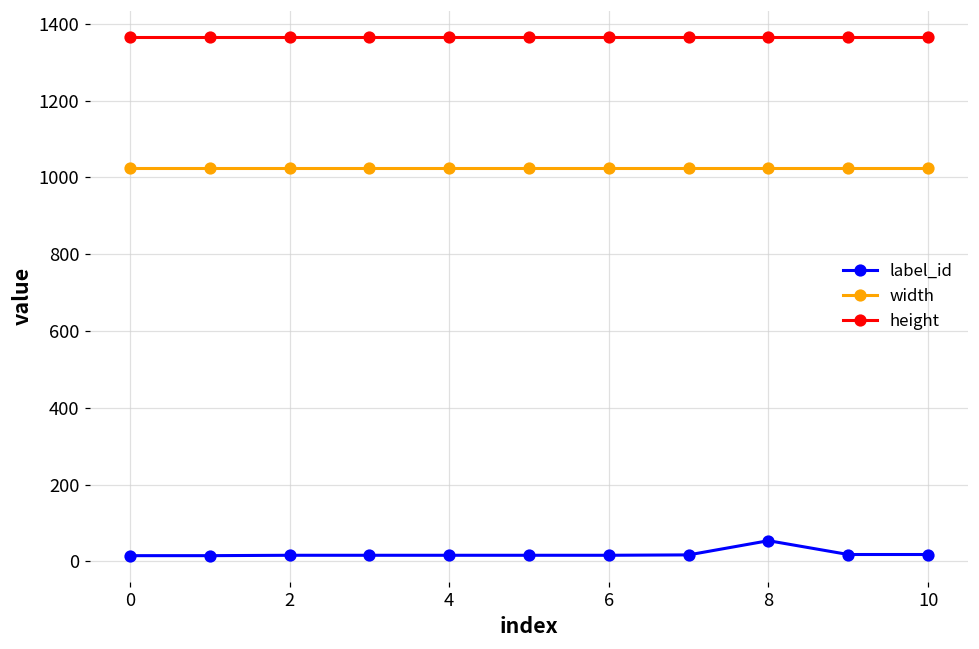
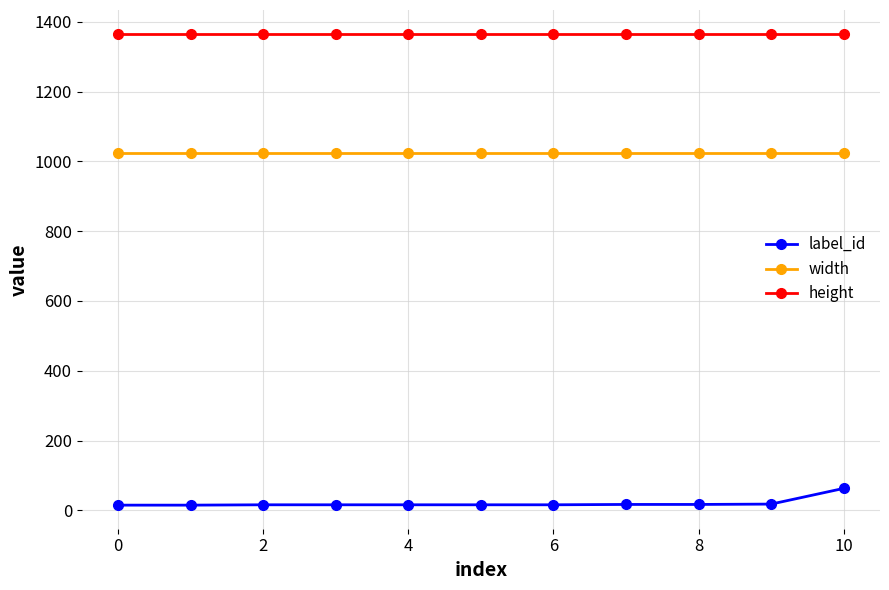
  {
    "label_id": {
      "0": 20,
      "2": 20,
      "4": 20,
      "6": 20,
-     "8": 50,
-     "10": 20
+     "8": 20,
+     "10": 60
    },
    "width": {
      "0": 1020,
      "2": 1020,
      "4": 1020,
      "6": 1020,
      "8": 1020,
      "10": 1020
    },
    "height": {
      "0": 1370,
      "2": 1370,
      "4": 1370,
      "6": 1370,
      "8": 1370,
      "10": 1370
    }
  }
